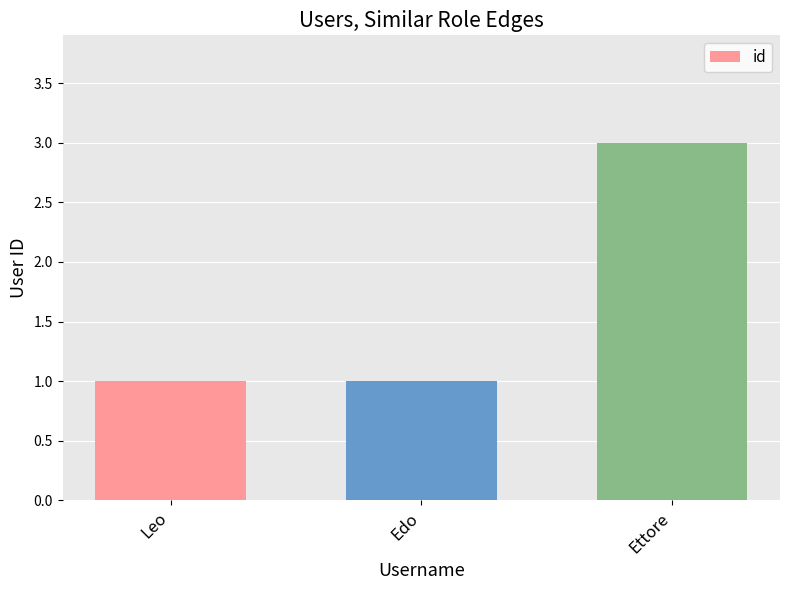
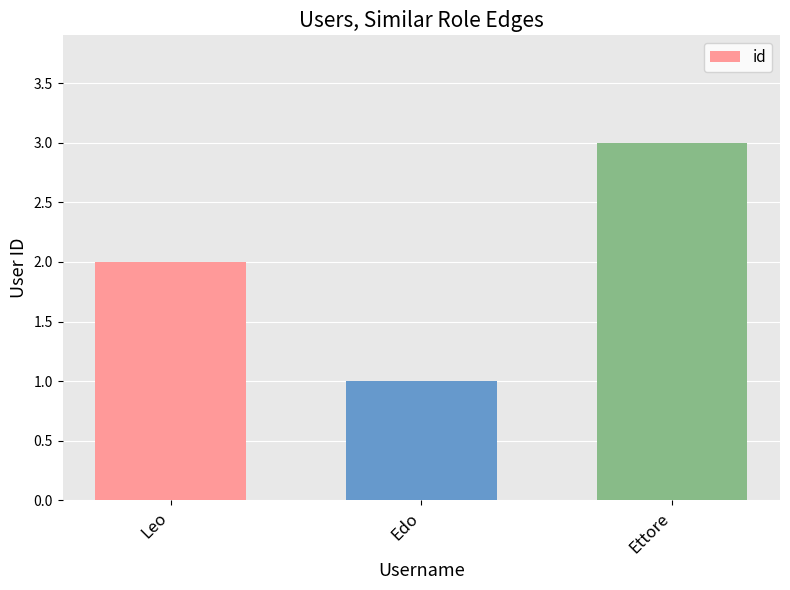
  {
-   "Leo": 1,
+   "Leo": 2,
    "Edo": 1,
    "Ettore": 3
  }
